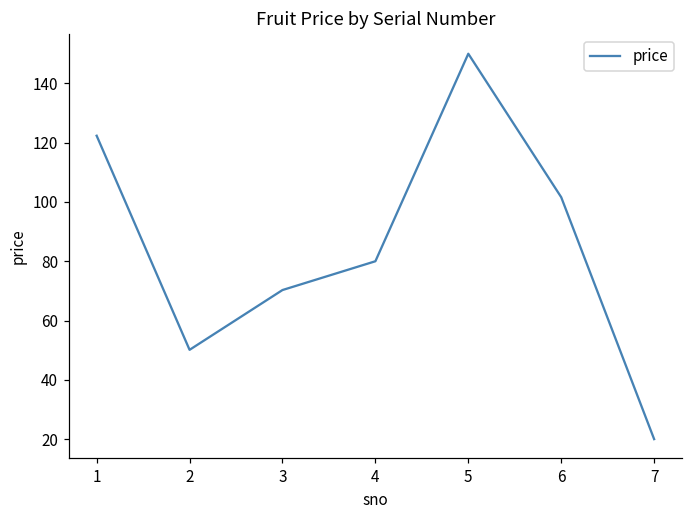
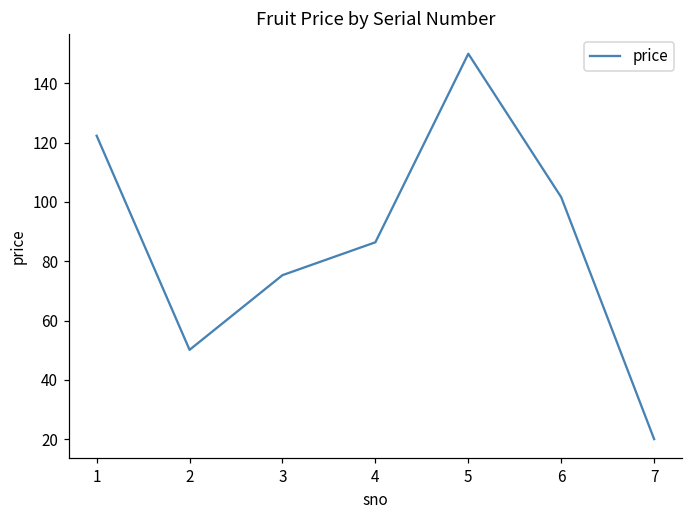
  {
    "1": 122,
    "2": 50,
-   "3": 70,
-   "4": 80,
+   "3": 75,
+   "4": 86,
    "5": 150,
    "6": 102,
    "7": 20
  }
